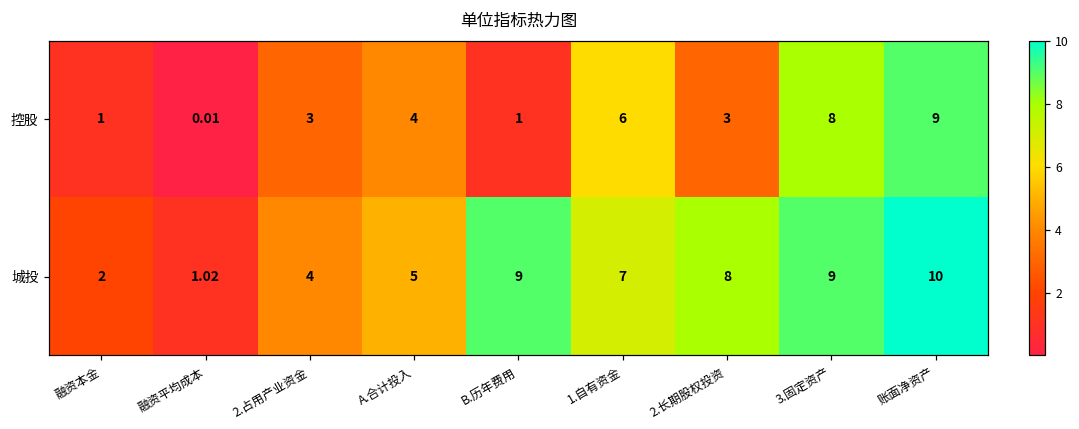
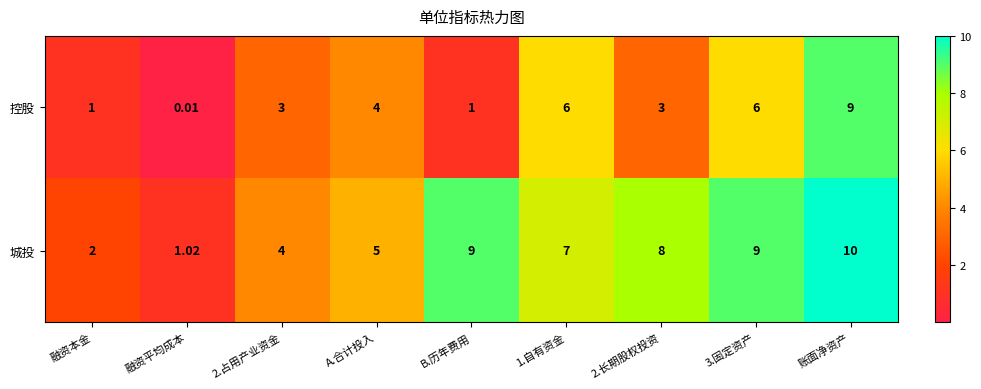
  {
    "控股": {
      "融资本金": 1,
      "融资平均成本": 0.01,
      "2.占用产业资金": 3,
      "A.合计投入": 4,
      "B.历年费用": 1,
      "1.自有资金": 6,
      "2.长期股权投资": 3,
-     "3.固定资产": 8,
+     "3.固定资产": 6,
      "账面净资产": 9
    },
    "城投": {
      "融资本金": 2,
      "融资平均成本": 1.02,
      "2.占用产业资金": 4,
      "A.合计投入": 5,
      "B.历年费用": 9,
      "1.自有资金": 7,
      "2.长期股权投资": 8,
      "3.固定资产": 9,
      "账面净资产": 10
    }
  }
